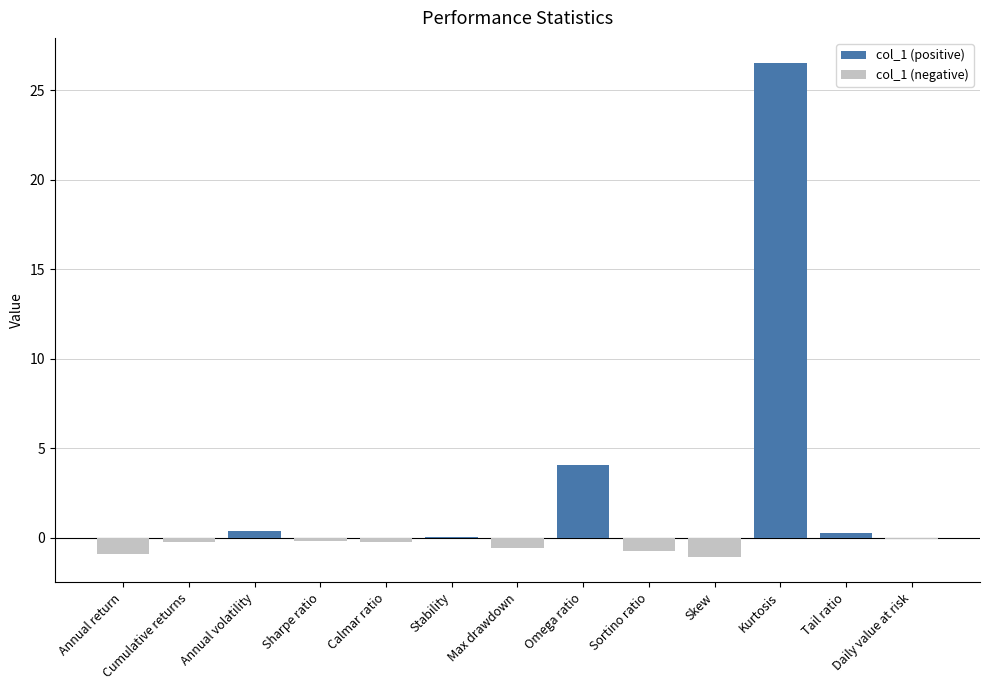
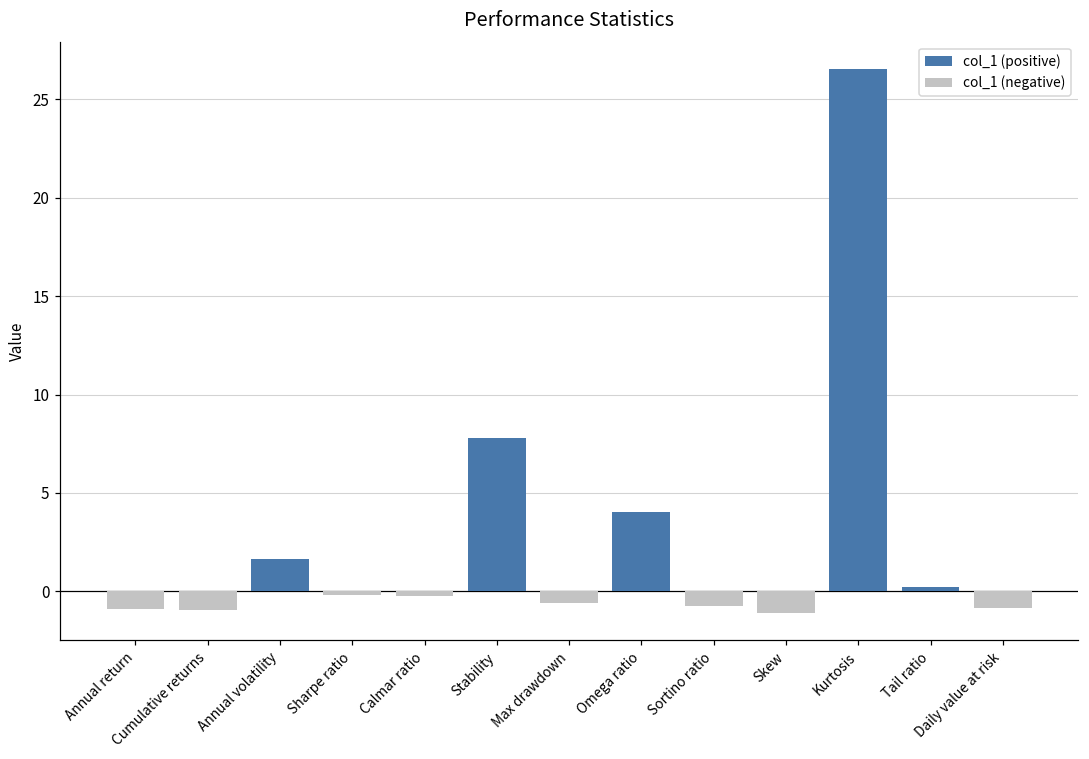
  {
    "col_1 (positive)": {
-     "Annual volatility": 0.4,
-     "Stability": 0.0,
+     "Annual volatility": 1.7,
+     "Stability": 7.8,
      "Omega ratio": 4.0,
      "Kurtosis": 26.5,
      "Tail ratio": 0.2
    },
    "col_1 (negative)": {
      "Annual return": -0.9,
-     "Cumulative returns": -0.3,
+     "Cumulative returns": -1.0,
      "Sharpe ratio": -0.2,
      "Calmar ratio": -0.2,
      "Max drawdown": -0.6,
      "Sortino ratio": -0.7,
      "Skew": -1.1,
-     "Daily value at risk": 0.0
+     "Daily value at risk": -0.8
    }
  }
